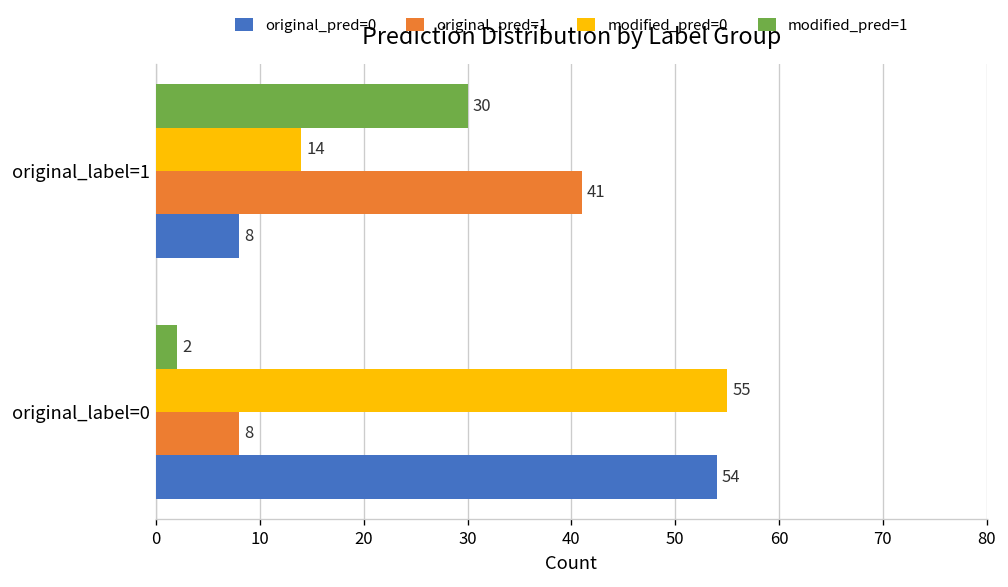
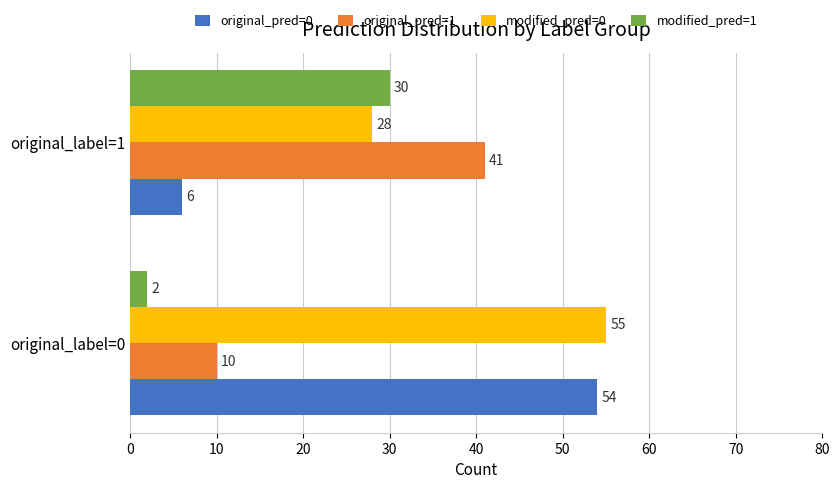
  {
    "original_pred=0": {
-     "original_label=1": 8,
+     "original_label=1": 6,
      "original_label=0": 54
    },
    "original_pred=1": {
      "original_label=1": 41,
-     "original_label=0": 8
+     "original_label=0": 10
    },
    "modified_pred=0": {
-     "original_label=1": 14,
+     "original_label=1": 28,
      "original_label=0": 55
    },
    "modified_pred=1": {
      "original_label=1": 30,
      "original_label=0": 2
    }
  }
